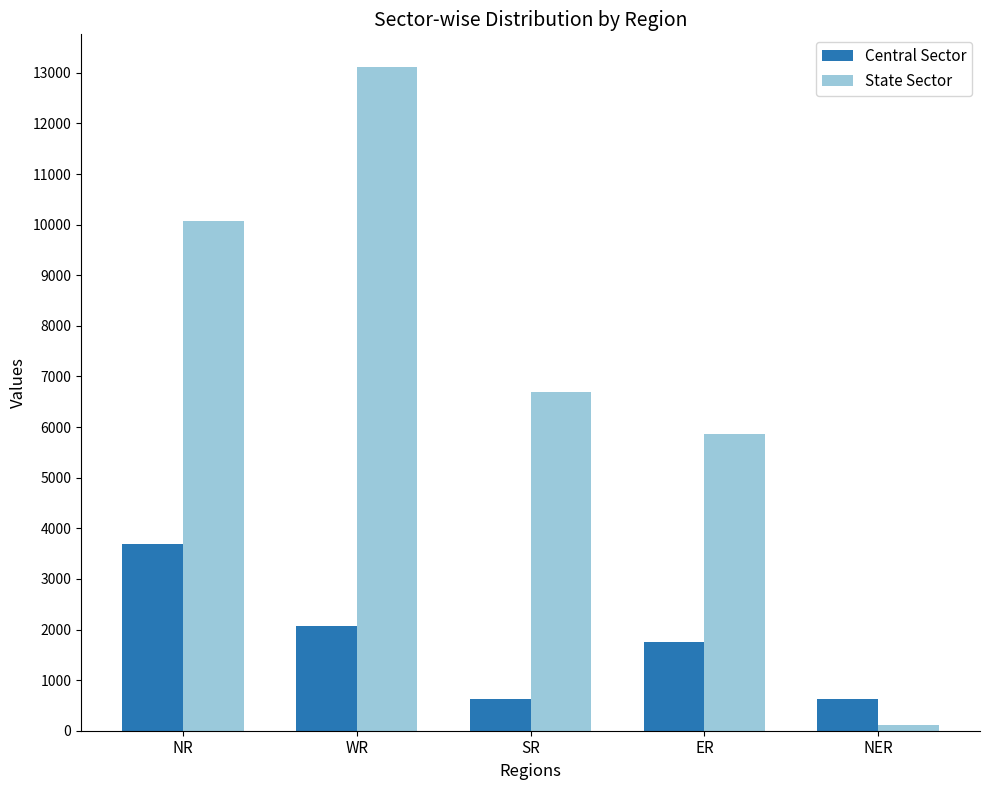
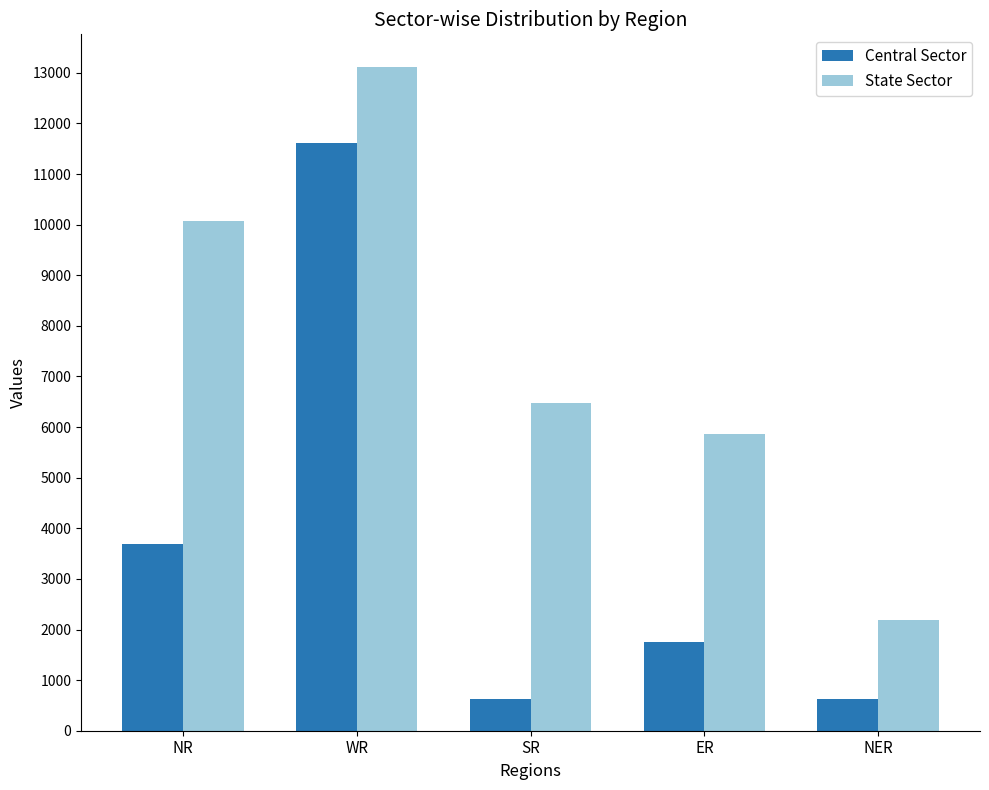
  {
    "Central Sector": {
      "NR": 3700,
-     "WR": 2100,
+     "WR": 11600,
      "SR": 600,
      "ER": 1800,
      "NER": 600
    },
    "State Sector": {
      "NR": 10100,
      "WR": 13100,
-     "SR": 6700,
+     "SR": 6500,
      "ER": 5900,
-     "NER": 100
+     "NER": 2200
    }
  }
